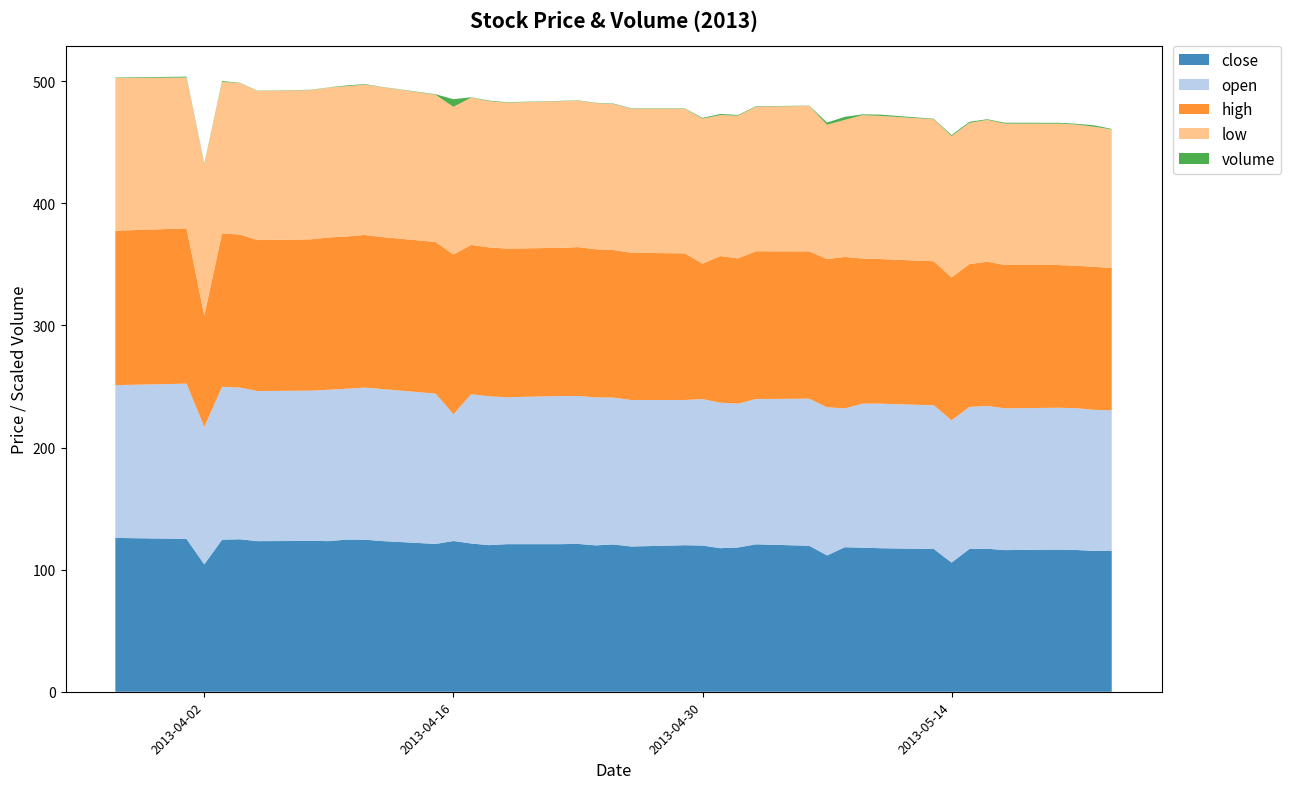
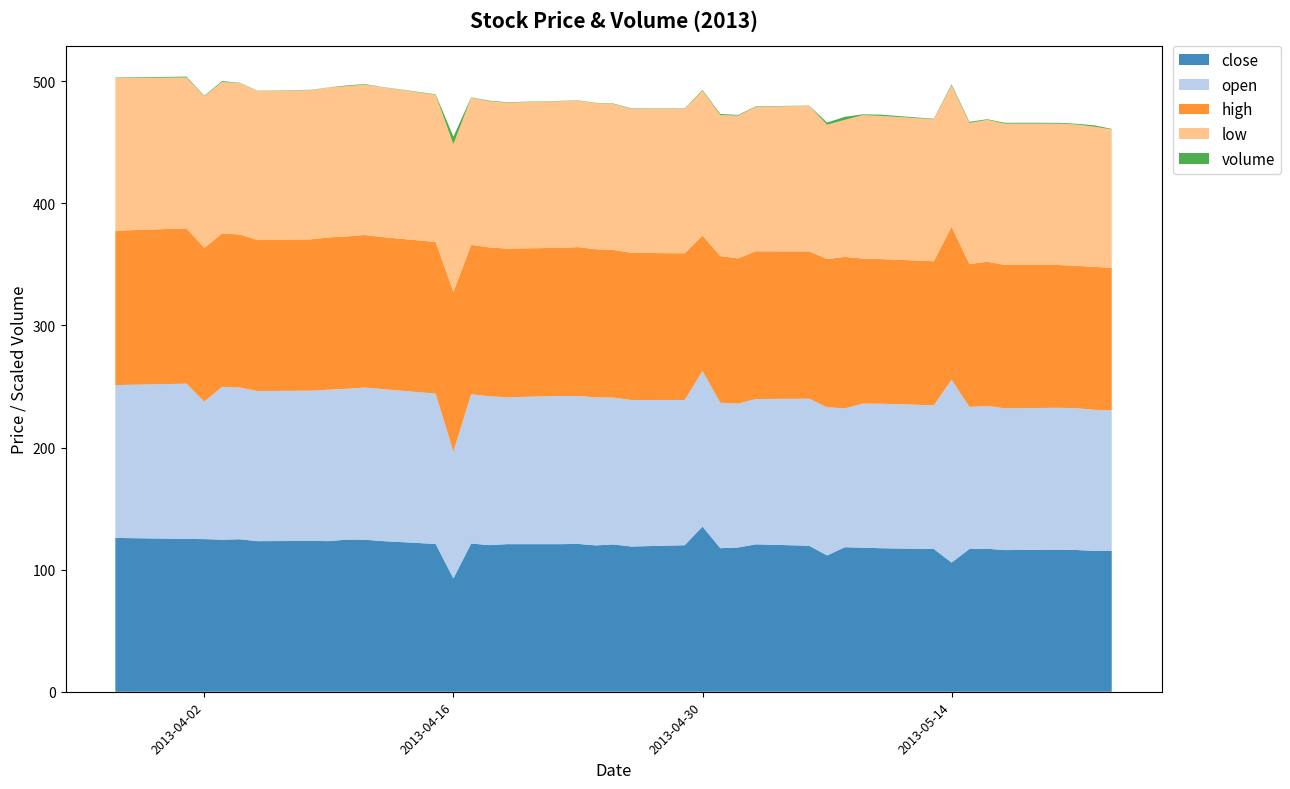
  {
    "close": {
-     "2013-04-02": 104,
-     "2013-04-16": 123,
-     "2013-04-30": 120,
+     "2013-04-02": 125,
+     "2013-04-16": 93,
+     "2013-04-30": 135,
      "2013-05-14": 106
    },
    "open": {
      "2013-04-02": 113,
      "2013-04-16": 104,
-     "2013-04-30": 120,
-     "2013-05-14": 117
+     "2013-04-30": 127,
+     "2013-05-14": 150
    },
    "high": {
-     "2013-04-02": 91,
+     "2013-04-02": 126,
      "2013-04-16": 131,
      "2013-04-30": 111,
-     "2013-05-14": 117
+     "2013-05-14": 125
    },
    "low": {
      "2013-04-16": 121
    },
    "volume": {
      "2013-04-16": 6
    }
  }
